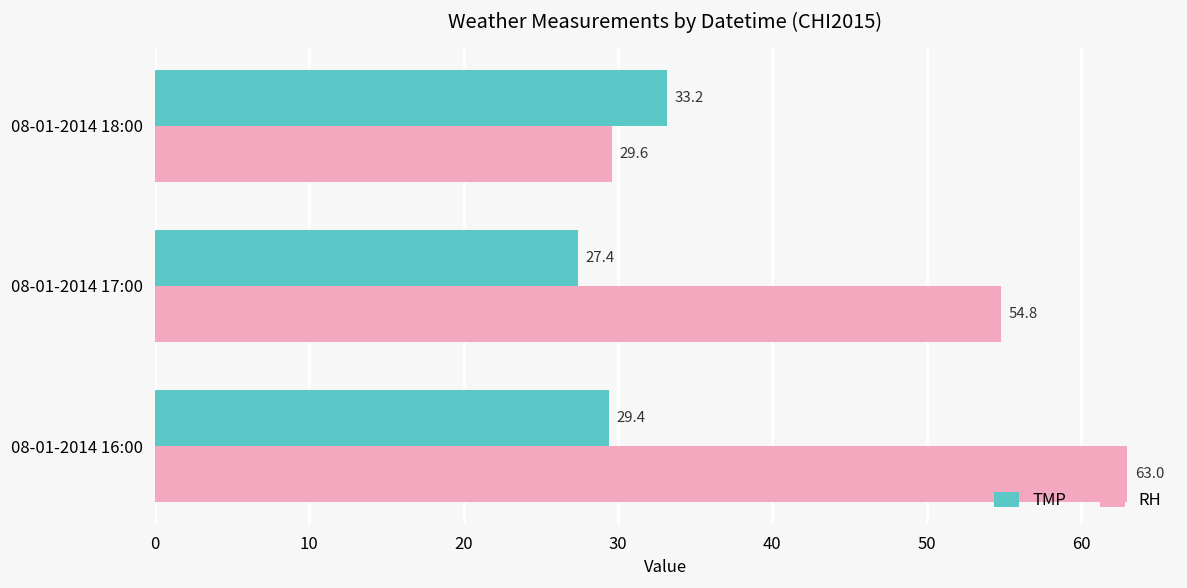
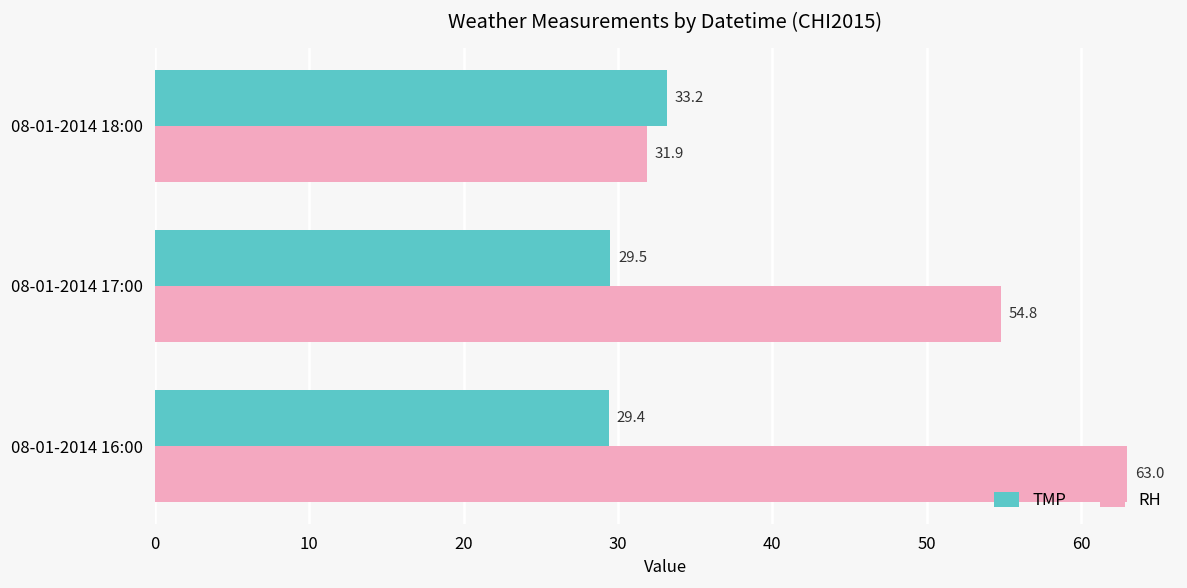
  {
    "TMP": {
      "08-01-2014 18:00": 33.2,
-     "08-01-2014 17:00": 27.4,
+     "08-01-2014 17:00": 29.5,
      "08-01-2014 16:00": 29.4
    },
    "RH": {
-     "08-01-2014 18:00": 29.6,
+     "08-01-2014 18:00": 31.9,
      "08-01-2014 17:00": 54.8,
      "08-01-2014 16:00": 63.0
    }
  }
